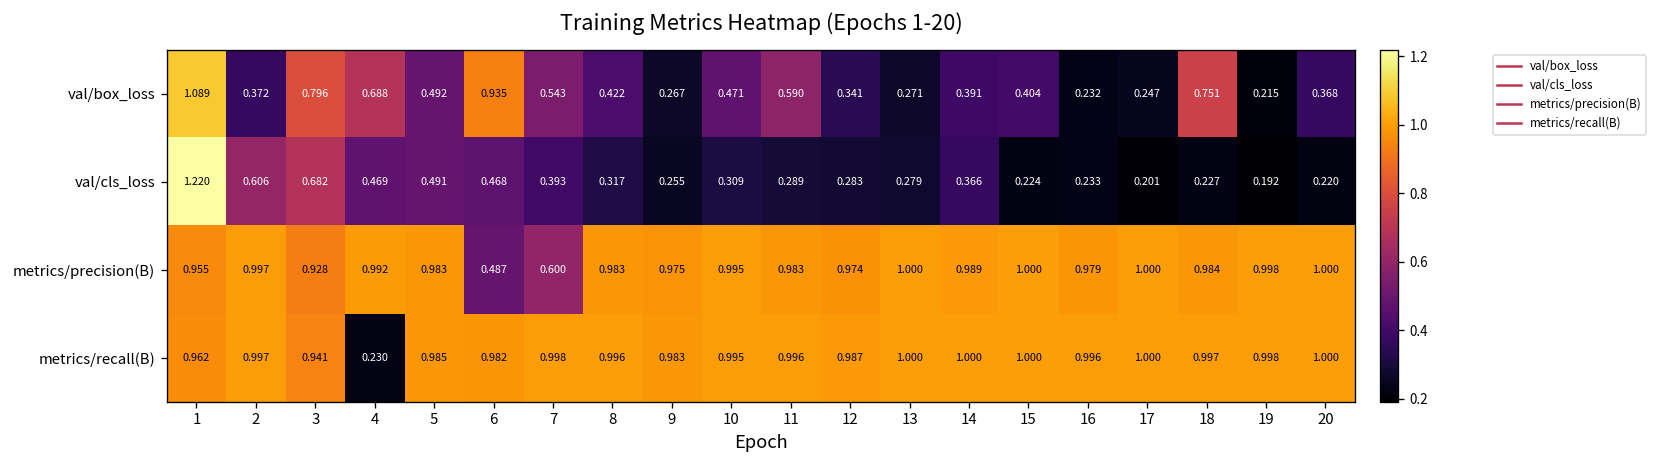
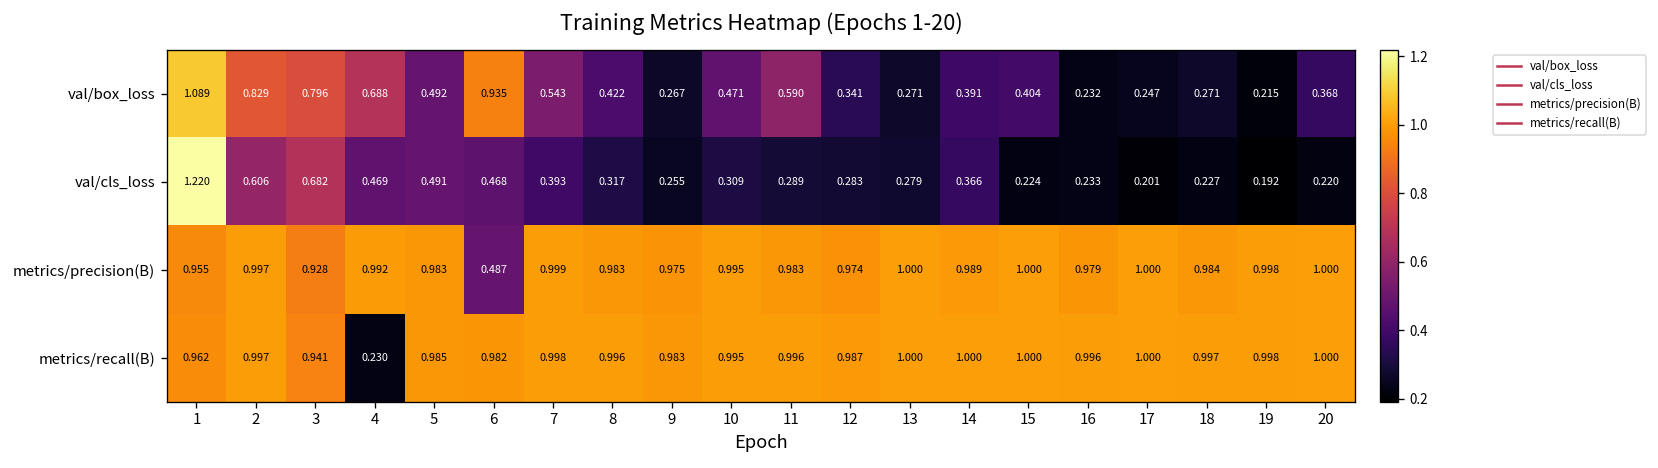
  {
    "val/box_loss": {
      "1": 1.089,
-     "2": 0.372,
+     "2": 0.829,
      "3": 0.796,
      "4": 0.688,
      "5": 0.492,
      "6": 0.935,
      "7": 0.543,
      "8": 0.422,
      "9": 0.267,
      "10": 0.471,
      "11": 0.590,
      "12": 0.341,
      "13": 0.271,
      "14": 0.391,
      "15": 0.404,
      "16": 0.232,
      "17": 0.247,
-     "18": 0.751,
+     "18": 0.271,
      "19": 0.215,
      "20": 0.368
    },
    "val/cls_loss": {
      "1": 1.220,
      "2": 0.606,
      "3": 0.682,
      "4": 0.469,
      "5": 0.491,
      "6": 0.468,
      "7": 0.393,
      "8": 0.317,
      "9": 0.255,
      "10": 0.309,
      "11": 0.289,
      "12": 0.283,
      "13": 0.279,
      "14": 0.366,
      "15": 0.224,
      "16": 0.233,
      "17": 0.201,
      "18": 0.227,
      "19": 0.192,
      "20": 0.220
    },
    "metrics/precision(B)": {
      "1": 0.955,
      "2": 0.997,
      "3": 0.928,
      "4": 0.992,
      "5": 0.983,
      "6": 0.487,
-     "7": 0.600,
+     "7": 0.999,
      "8": 0.983,
      "9": 0.975,
      "10": 0.995,
      "11": 0.983,
      "12": 0.974,
      "13": 1.000,
      "14": 0.989,
      "15": 1.000,
      "16": 0.979,
      "17": 1.000,
      "18": 0.984,
      "19": 0.998,
      "20": 1.000
    },
    "metrics/recall(B)": {
      "1": 0.962,
      "2": 0.997,
      "3": 0.941,
      "4": 0.230,
      "5": 0.985,
      "6": 0.982,
      "7": 0.998,
      "8": 0.996,
      "9": 0.983,
      "10": 0.995,
      "11": 0.996,
      "12": 0.987,
      "13": 1.000,
      "14": 1.000,
      "15": 1.000,
      "16": 0.996,
      "17": 1.000,
      "18": 0.997,
      "19": 0.998,
      "20": 1.000
    }
  }
